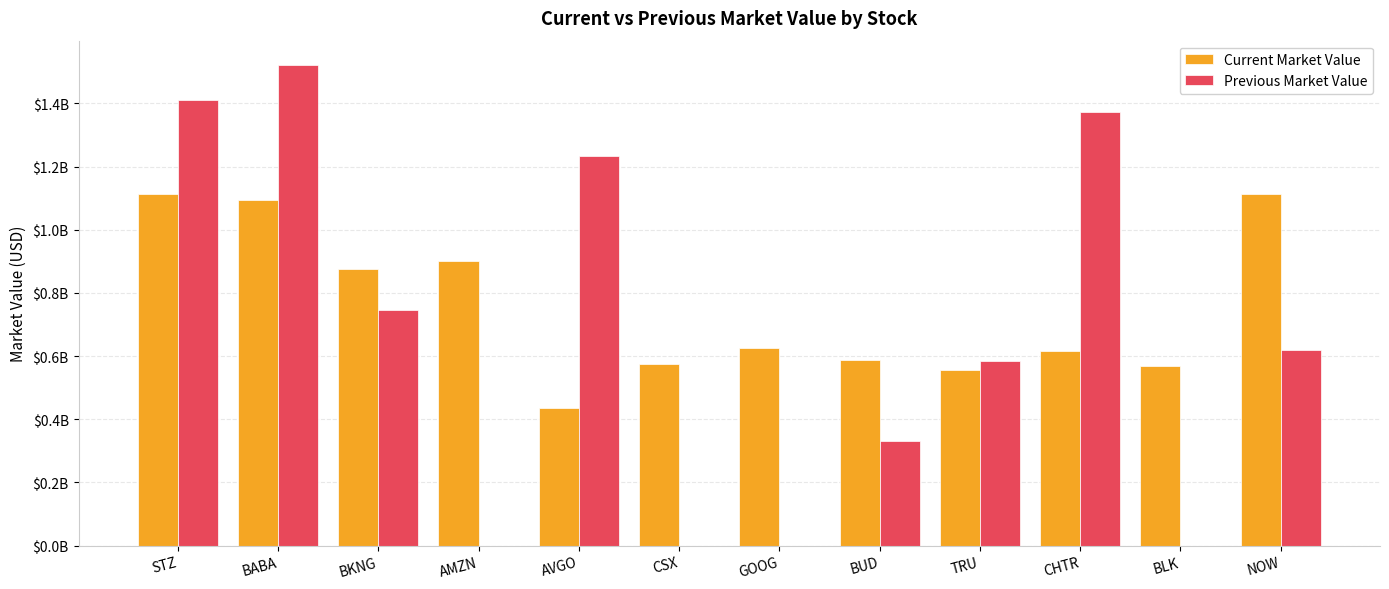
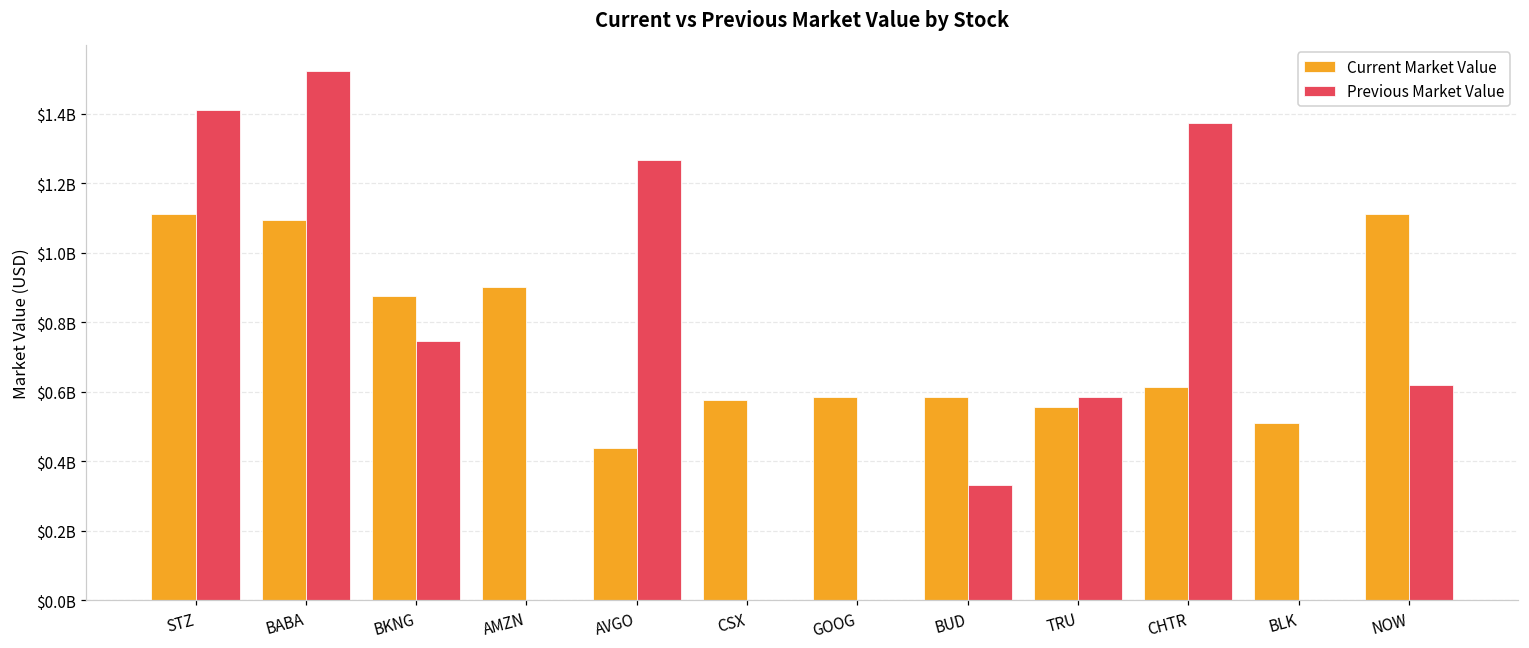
  {
    "Current Market Value": {
      "STZ": "$1110000000",
      "BABA": "$1090000000",
      "BKNG": "$880000000",
      "AMZN": "$900000000",
      "AVGO": "$440000000",
      "CSX": "$580000000",
-     "GOOG": "$630000000",
+     "GOOG": "$580000000",
      "BUD": "$590000000",
      "TRU": "$560000000",
      "CHTR": "$610000000",
-     "BLK": "$570000000",
+     "BLK": "$510000000",
      "NOW": "$1110000000"
    },
    "Previous Market Value": {
      "STZ": "$1410000000",
      "BABA": "$1520000000",
      "BKNG": "$750000000",
      "AMZN": "$0",
-     "AVGO": "$1230000000",
+     "AVGO": "$1270000000",
      "CSX": "$0",
      "GOOG": "$0",
      "BUD": "$330000000",
      "TRU": "$580000000",
      "CHTR": "$1370000000",
      "BLK": "$0",
      "NOW": "$620000000"
    }
  }
